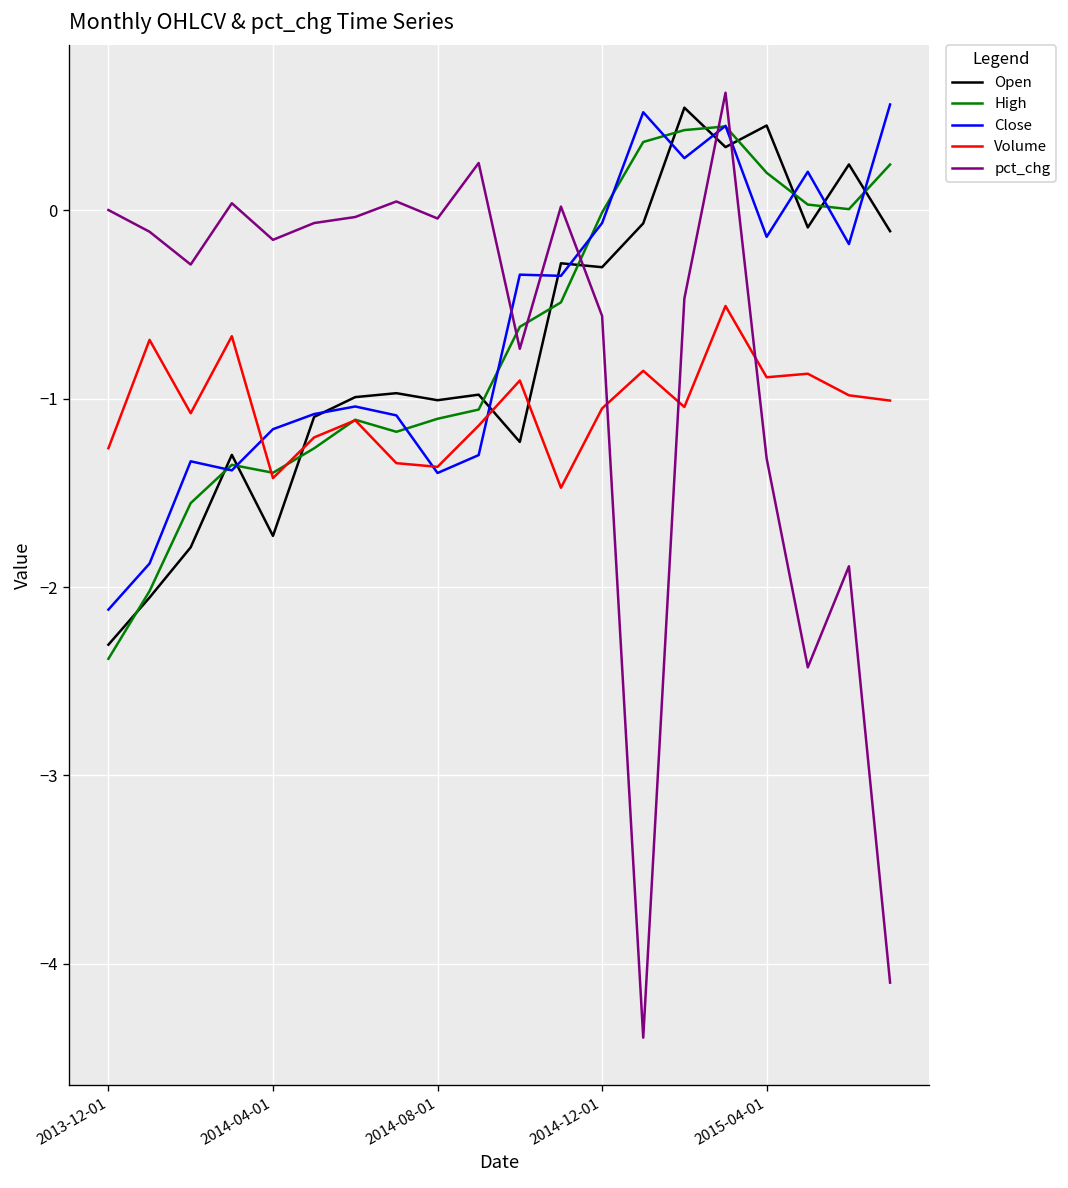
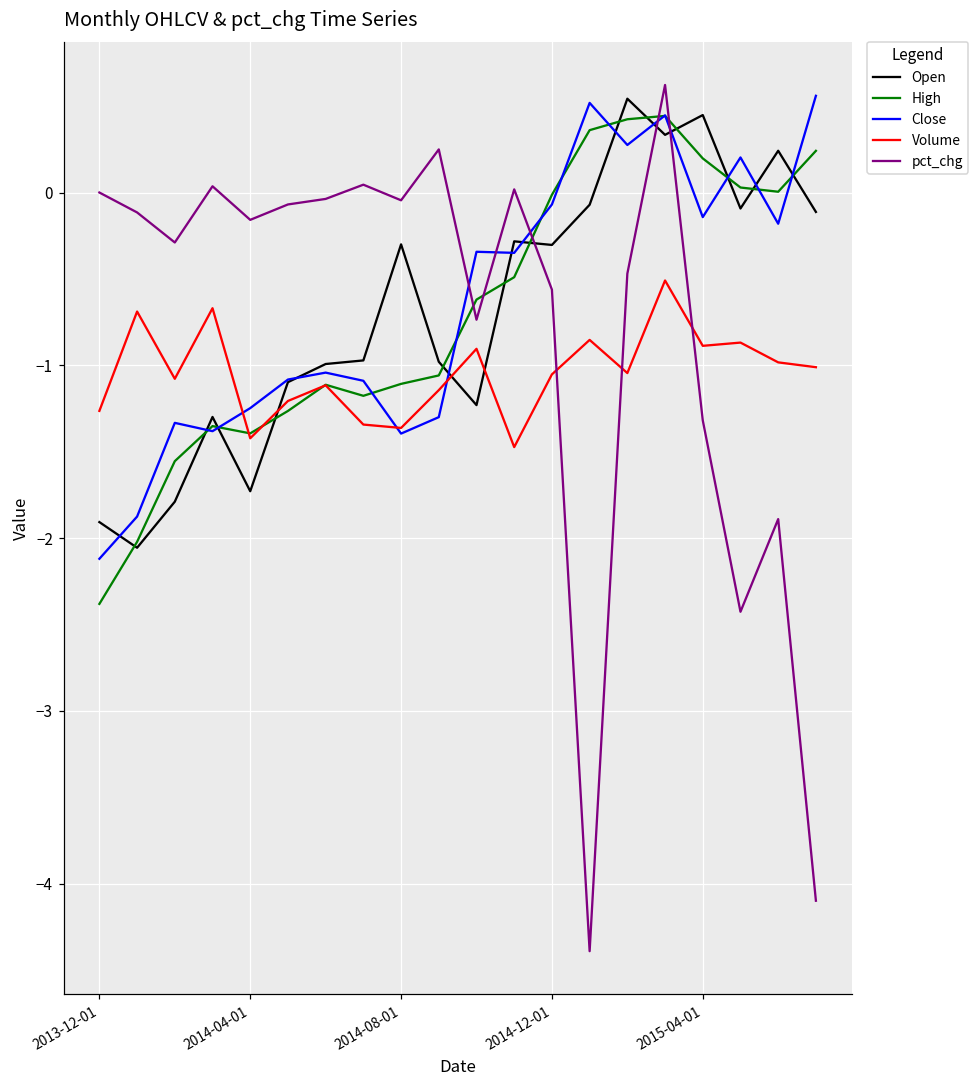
  {
    "Open": {
-     "2013-12-01": -2.31,
+     "2013-12-01": -1.91,
      "2014-04-01": -1.73,
-     "2014-08-01": -1.01,
+     "2014-08-01": -0.30,
      "2014-12-01": -0.30,
      "2015-04-01": 0.45
    },
    "High": {
      "2013-12-01": -2.38,
      "2014-04-01": -1.39,
      "2014-08-01": -1.11,
      "2014-12-01": -0.01,
      "2015-04-01": 0.20
    },
    "Close": {
      "2013-12-01": -2.12,
-     "2014-04-01": -1.16,
+     "2014-04-01": -1.25,
      "2014-08-01": -1.40,
      "2014-12-01": -0.07,
      "2015-04-01": -0.14
    },
    "Volume": {
      "2013-12-01": -1.26,
      "2014-04-01": -1.42,
      "2014-08-01": -1.36,
      "2014-12-01": -1.05,
      "2015-04-01": -0.89
    },
    "pct_chg": {
      "2013-12-01": 0.00,
      "2014-04-01": -0.16,
      "2014-08-01": -0.05,
      "2014-12-01": -0.56,
      "2015-04-01": -1.32
    }
  }
